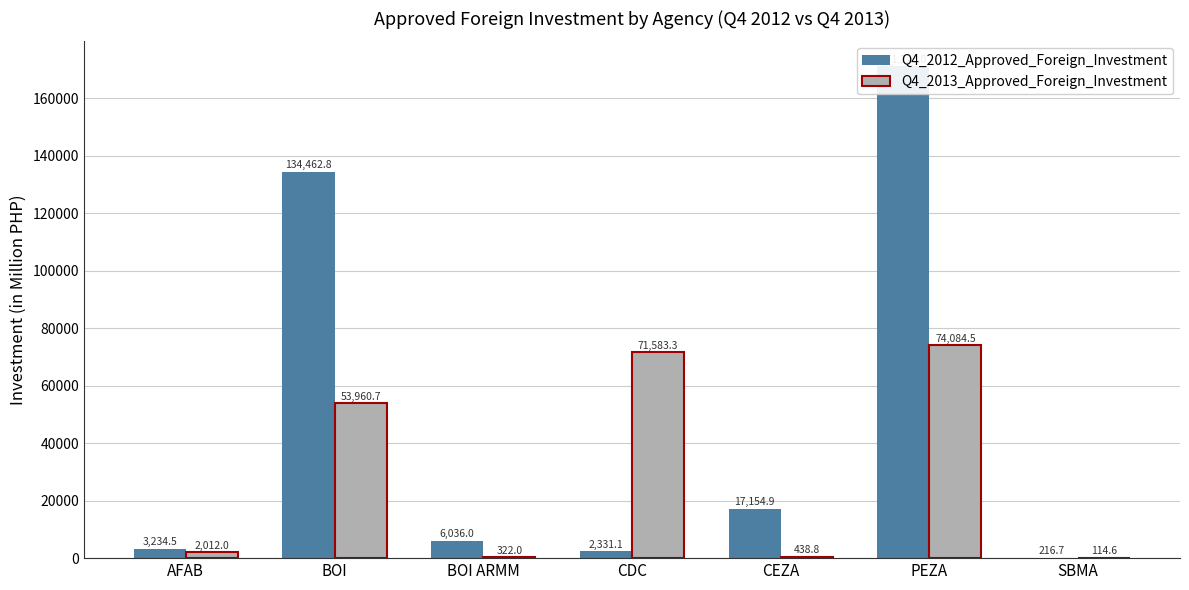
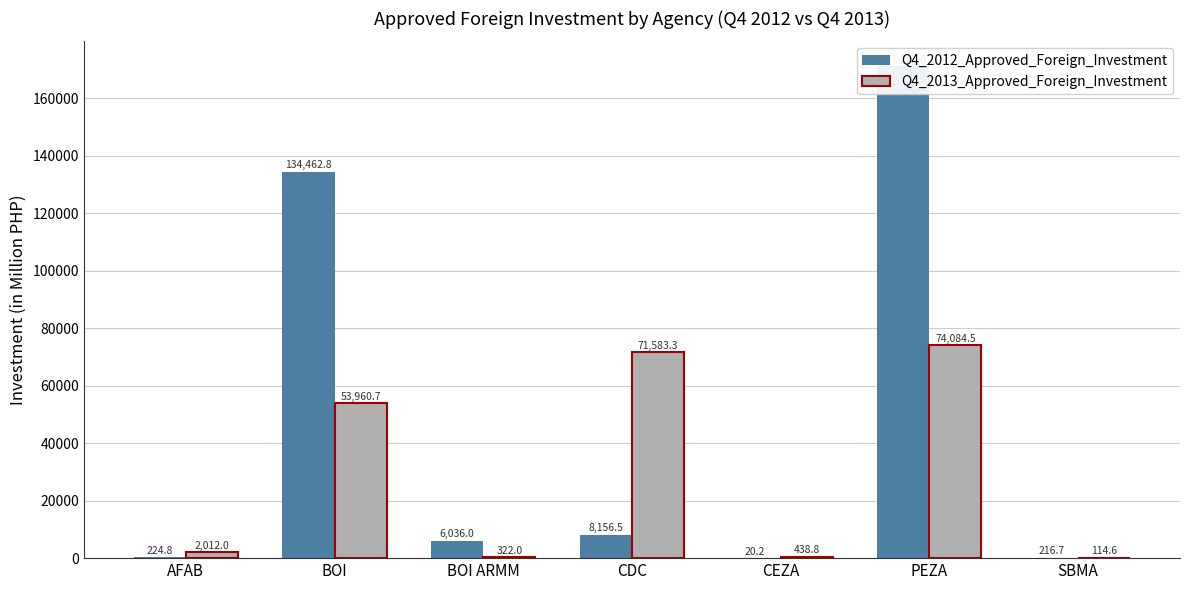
  {
    "Q4_2012_Approved_Foreign_Investment": {
-     "AFAB": "3,234.5",
+     "AFAB": "224.8",
      "BOI": "134,462.8",
      "BOI ARMM": "6,036.0",
-     "CDC": "2,331.1",
-     "CEZA": "17,154.9",
+     "CDC": "8,156.5",
+     "CEZA": "20.2",
      "SBMA": "216.7"
    },
    "Q4_2013_Approved_Foreign_Investment": {
      "AFAB": "2,012.0",
      "BOI": "53,960.7",
      "BOI ARMM": "322.0",
      "CDC": "71,583.3",
      "CEZA": "438.8",
      "PEZA": "74,084.5",
      "SBMA": "114.6"
    }
  }
